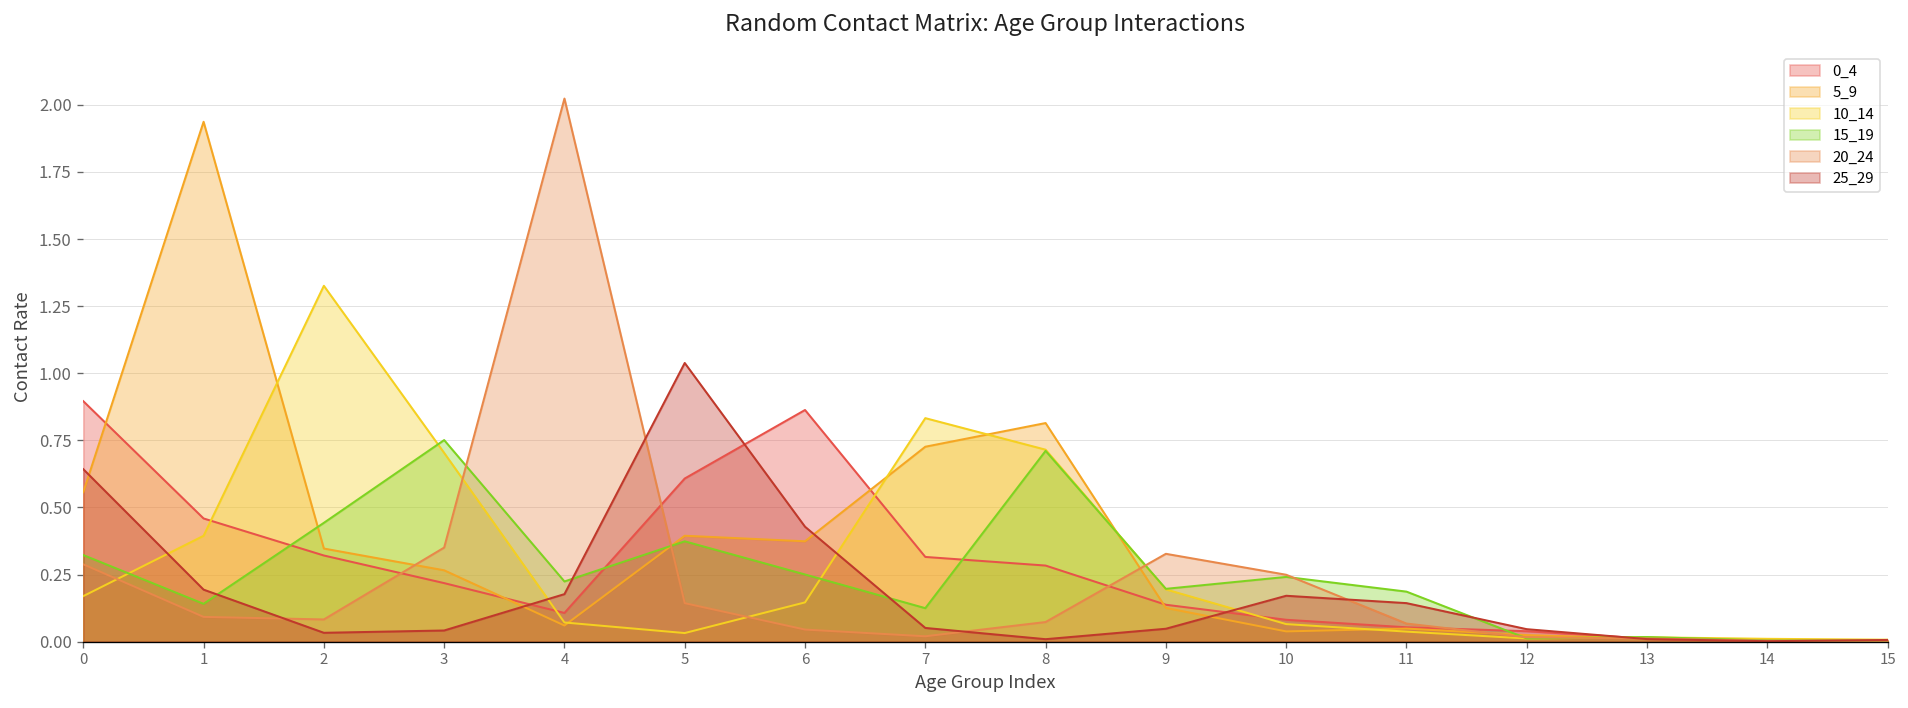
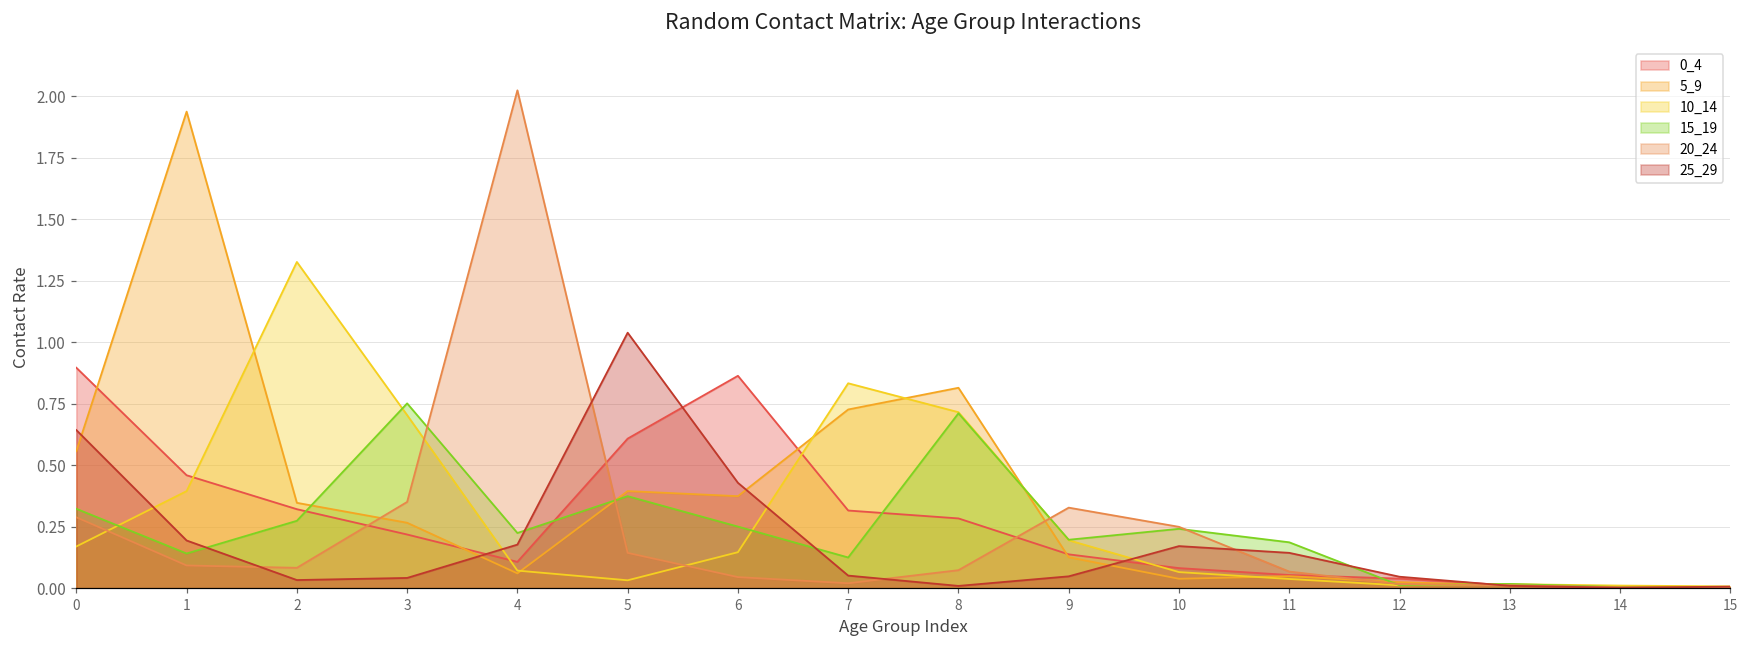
  {
    "15_19": {
      "0": 0.32,
      "1": 0.14,
-     "2": 0.44,
+     "2": 0.27,
      "3": 0.75,
      "4": 0.22,
      "5": 0.37,
      "6": 0.25,
      "7": 0.12,
      "11": 0.19
    }
  }
